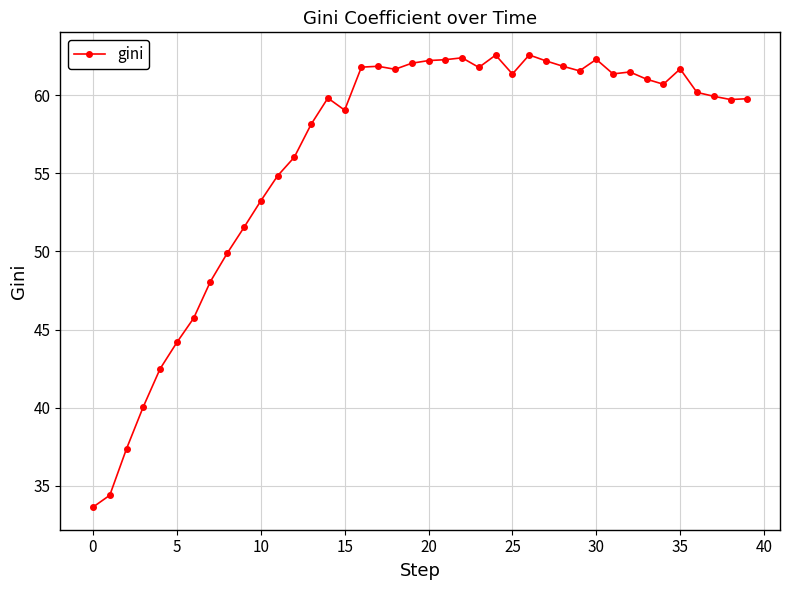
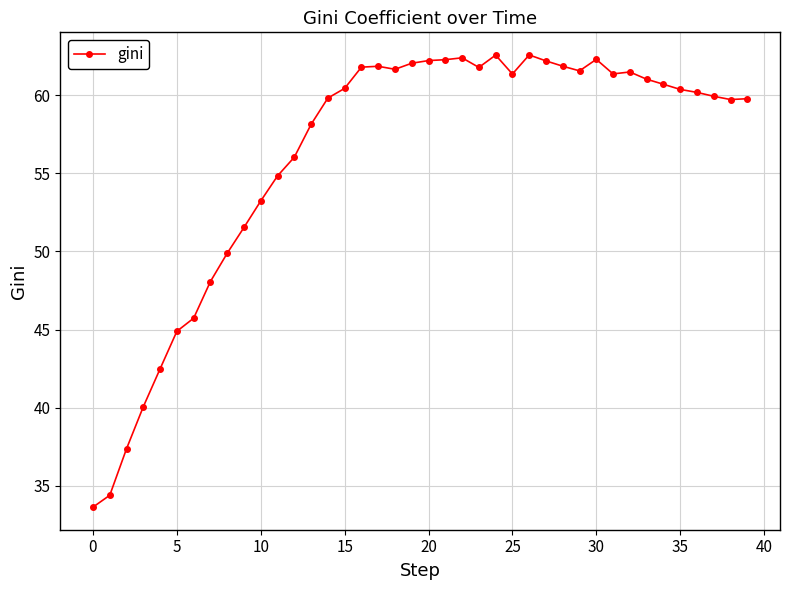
  {
    "0": 33.6,
-   "5": 44.2,
+   "5": 44.9,
    "10": 53.2,
-   "15": 59.0,
+   "15": 60.4,
    "20": 62.2,
    "25": 61.4,
    "30": 62.3,
-   "35": 61.7
+   "35": 60.4
  }
